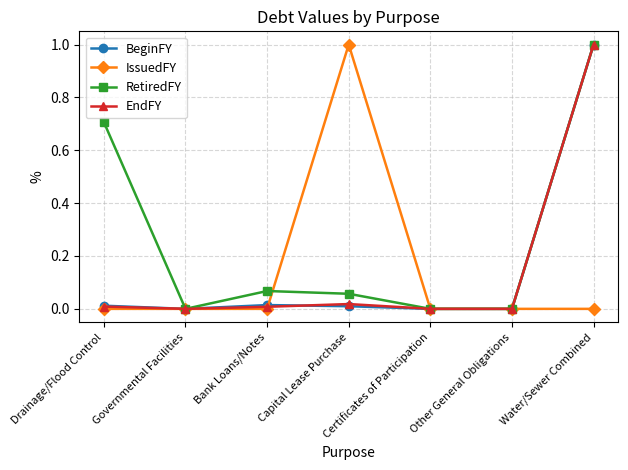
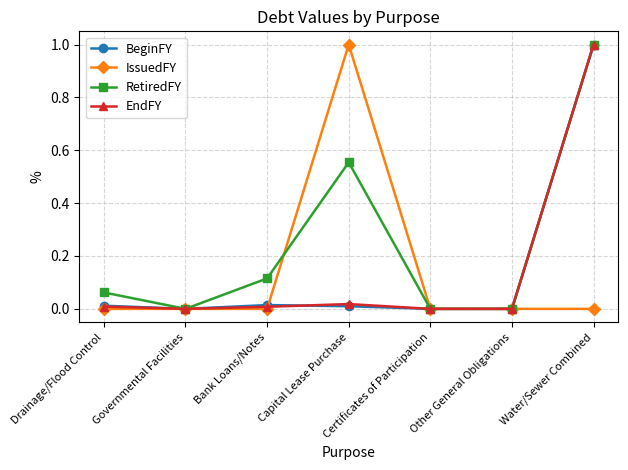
  {
    "IssuedFY": {
      "Capital Lease Purchase": 1.00,
      "Water/Sewer Combined": 0.00
    },
    "RetiredFY": {
-     "Drainage/Flood Control": 0.71,
-     "Bank Loans/Notes": 0.07,
-     "Capital Lease Purchase": 0.06
+     "Drainage/Flood Control": 0.06,
+     "Bank Loans/Notes": 0.12,
+     "Capital Lease Purchase": 0.55
    }
  }
